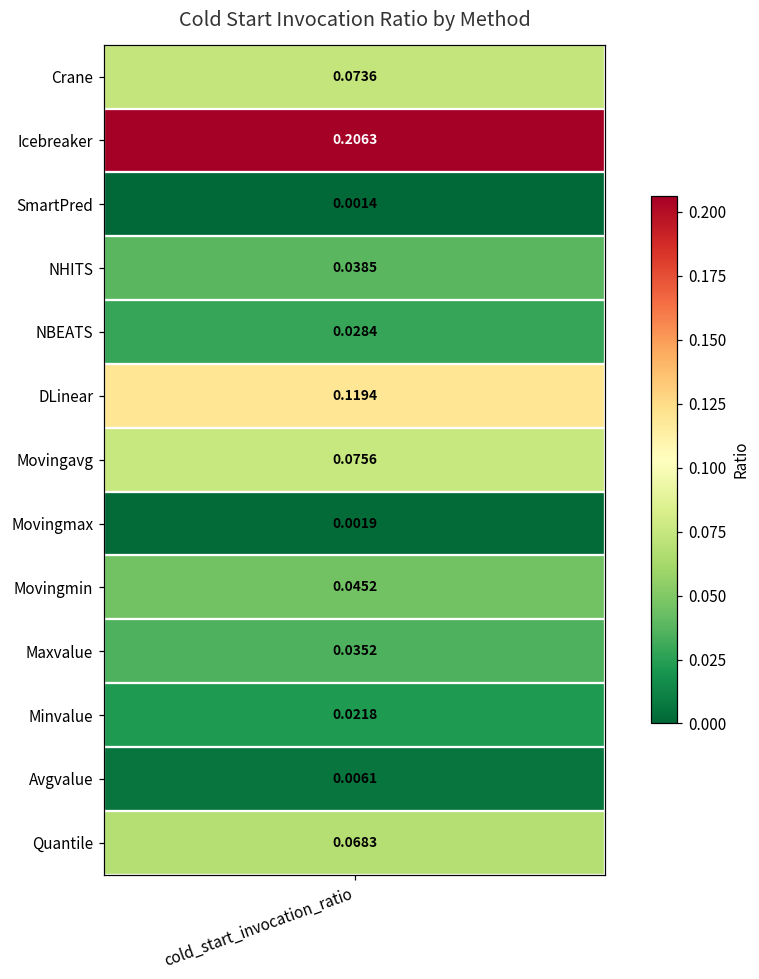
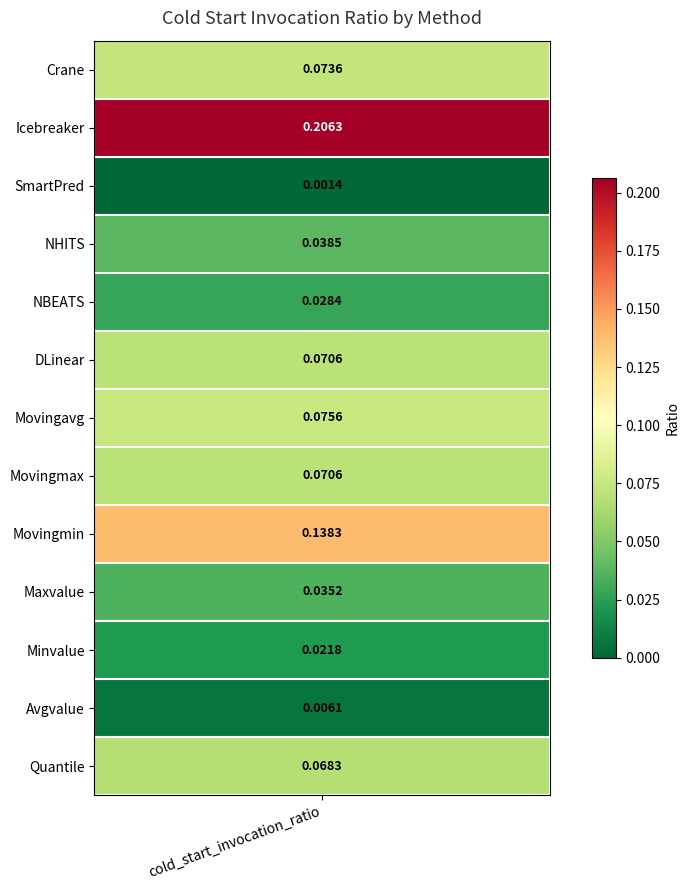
  {
    "Crane": {
      "cold_start_invocation_ratio": 0.0736
    },
    "Icebreaker": {
      "cold_start_invocation_ratio": 0.2063
    },
    "SmartPred": {
      "cold_start_invocation_ratio": 0.0014
    },
    "NHITS": {
      "cold_start_invocation_ratio": 0.0385
    },
    "NBEATS": {
      "cold_start_invocation_ratio": 0.0284
    },
    "DLinear": {
-     "cold_start_invocation_ratio": 0.1194
+     "cold_start_invocation_ratio": 0.0706
    },
    "Movingavg": {
      "cold_start_invocation_ratio": 0.0756
    },
    "Movingmax": {
-     "cold_start_invocation_ratio": 0.0019
+     "cold_start_invocation_ratio": 0.0706
    },
    "Movingmin": {
-     "cold_start_invocation_ratio": 0.0452
+     "cold_start_invocation_ratio": 0.1383
    },
    "Maxvalue": {
      "cold_start_invocation_ratio": 0.0352
    },
    "Minvalue": {
      "cold_start_invocation_ratio": 0.0218
    },
    "Avgvalue": {
      "cold_start_invocation_ratio": 0.0061
    },
    "Quantile": {
      "cold_start_invocation_ratio": 0.0683
    }
  }
